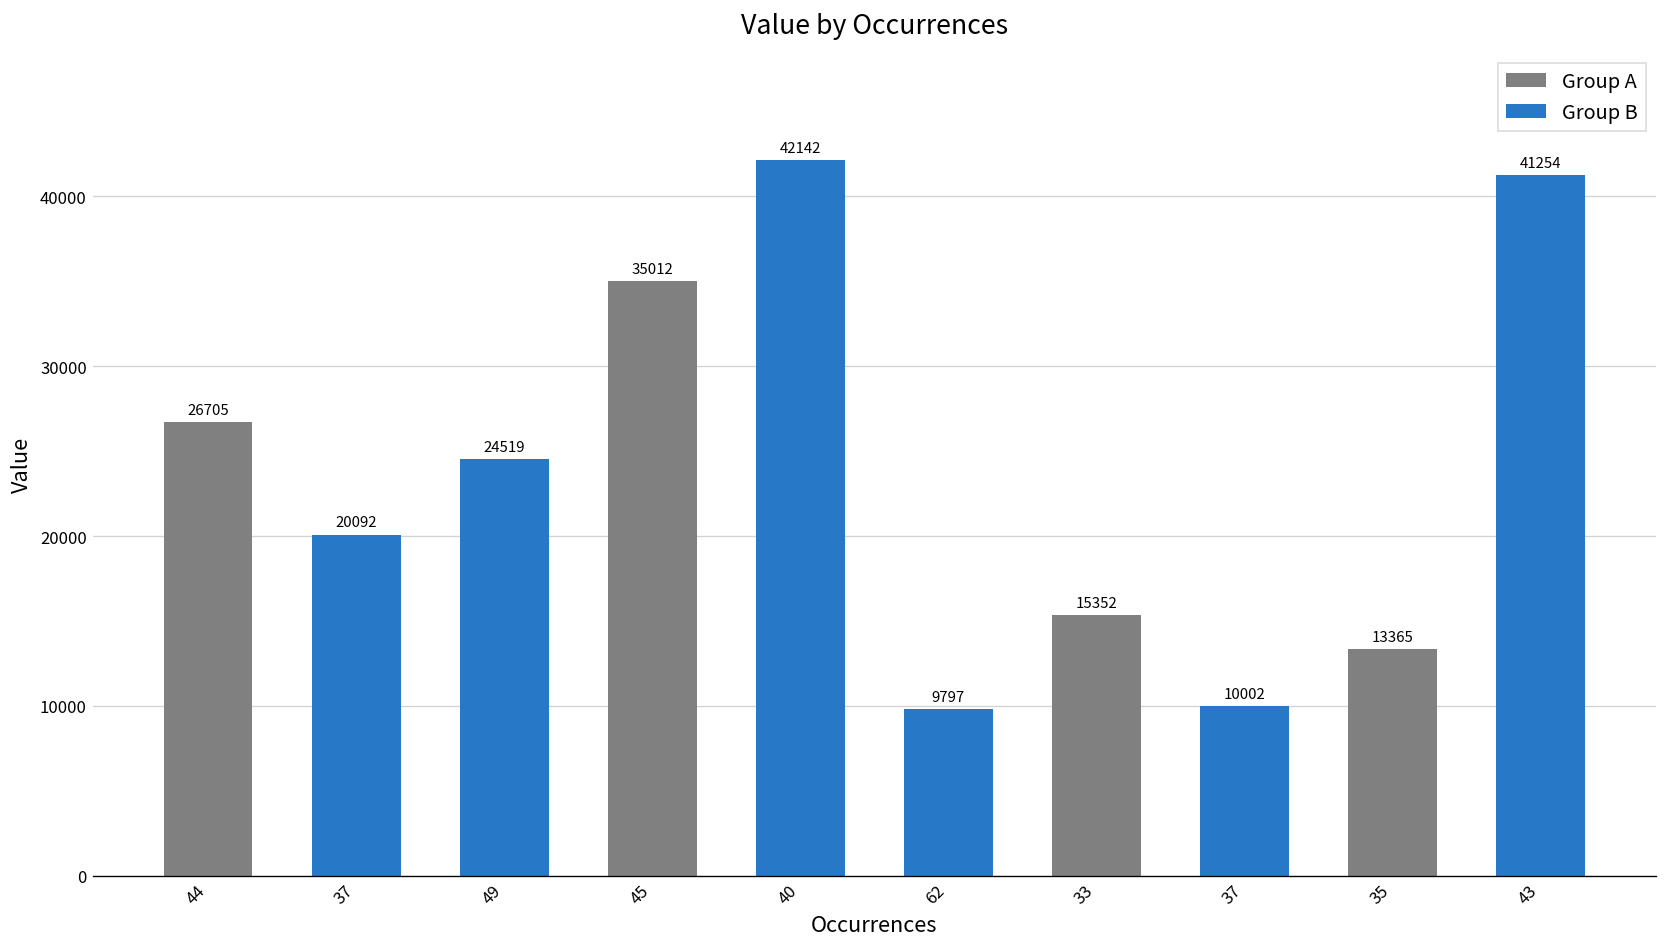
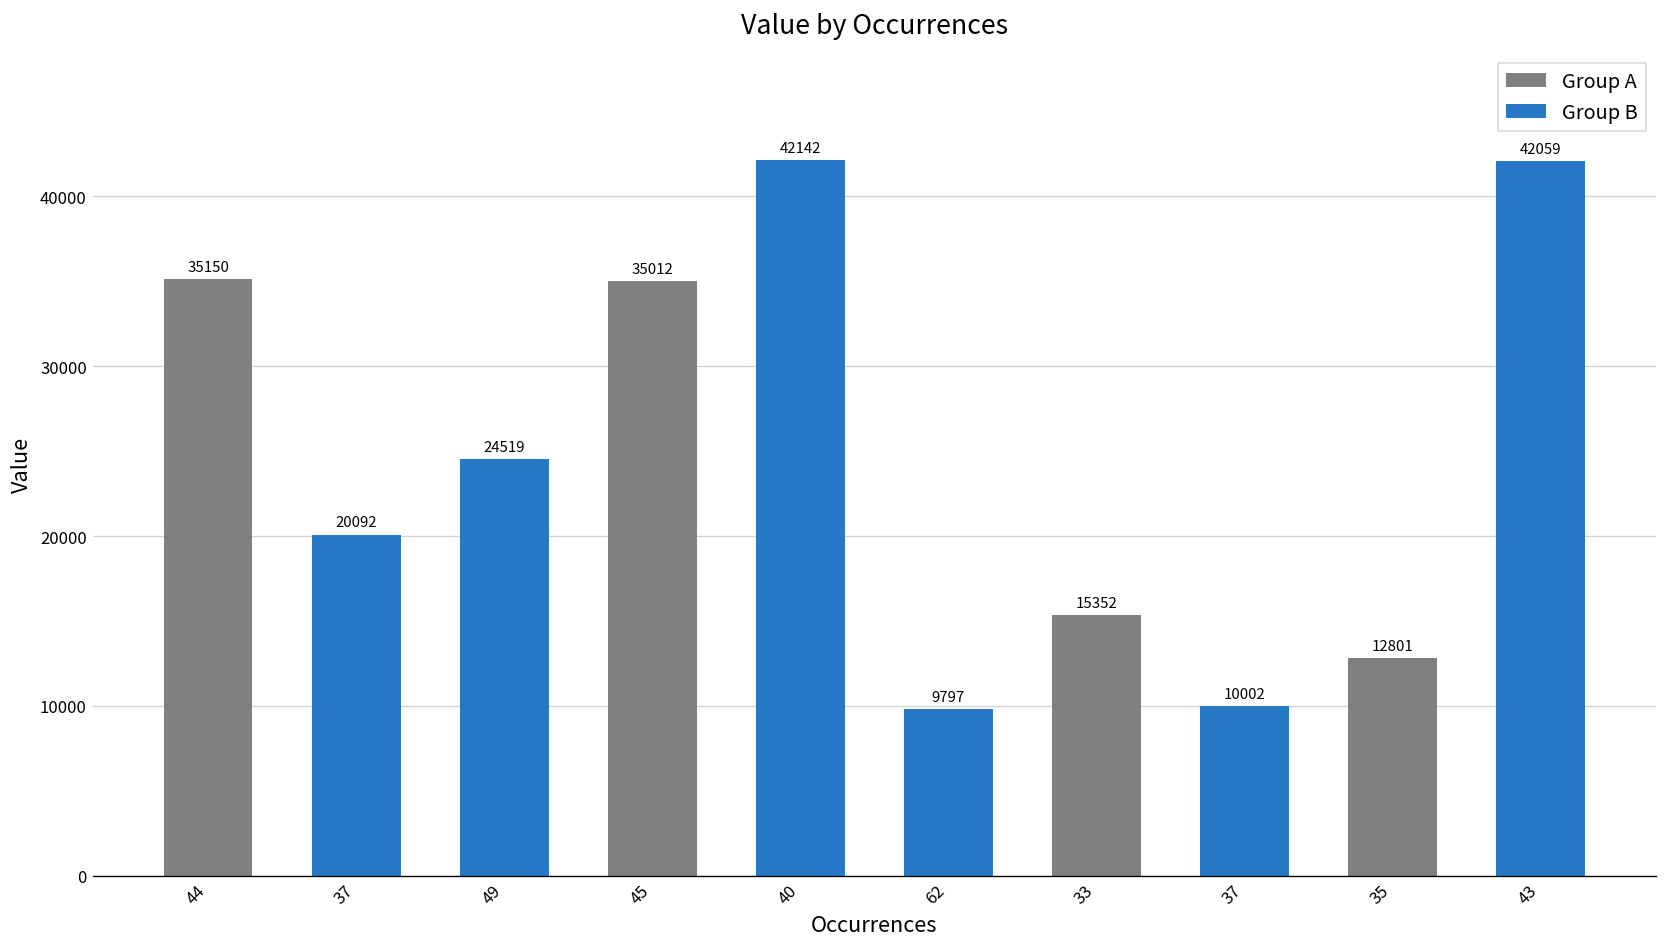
  {
-   "44": 26705,
+   "44": 35150,
    "49": 24519,
    "45": 35012,
    "40": 42142,
    "62": 9797,
    "33": 15352,
-   "35": 13365,
-   "43": 41254
+   "35": 12801,
+   "43": 42059
  }
